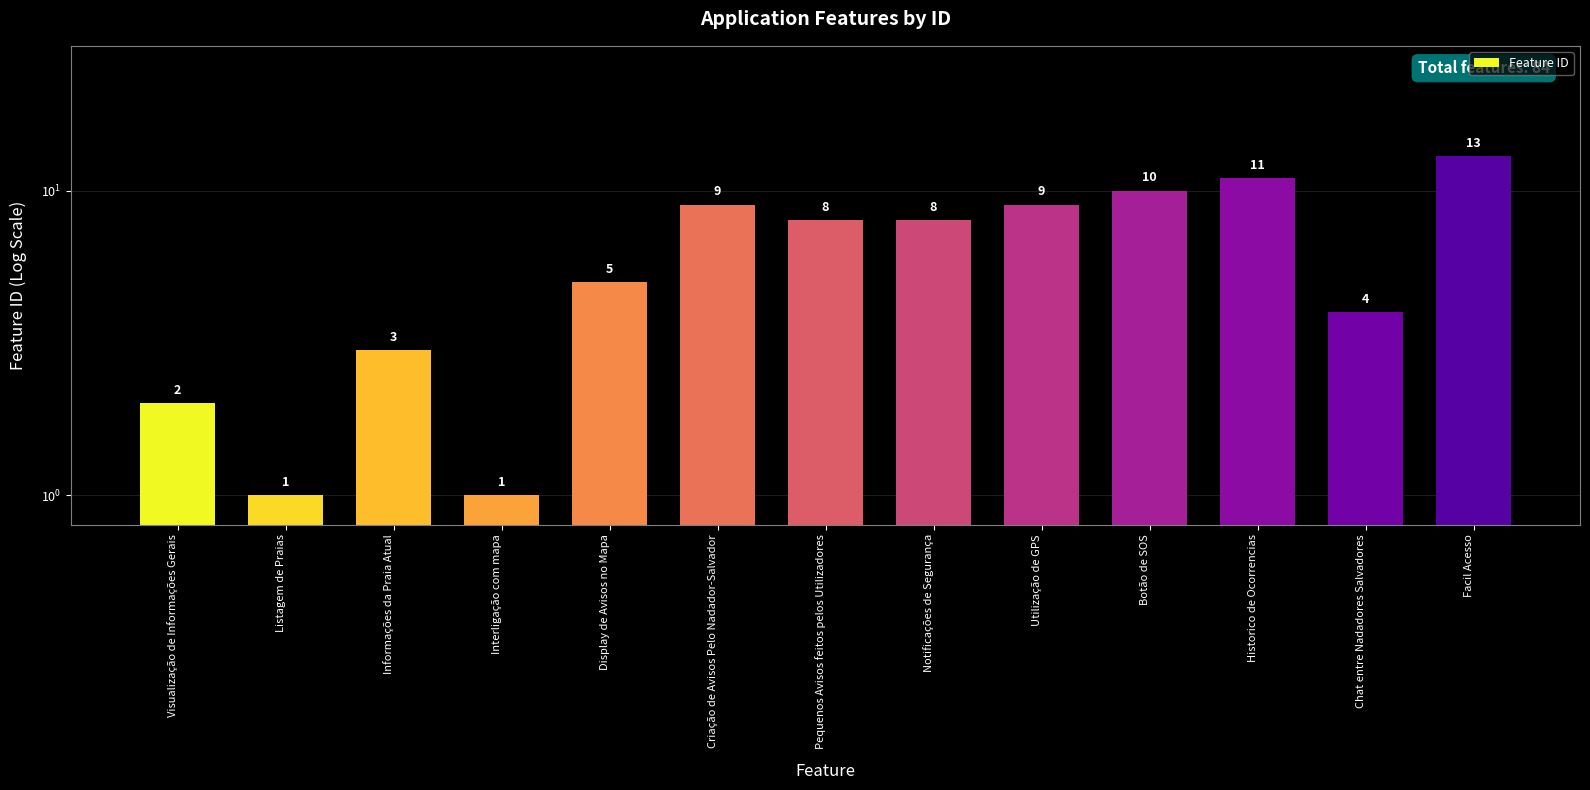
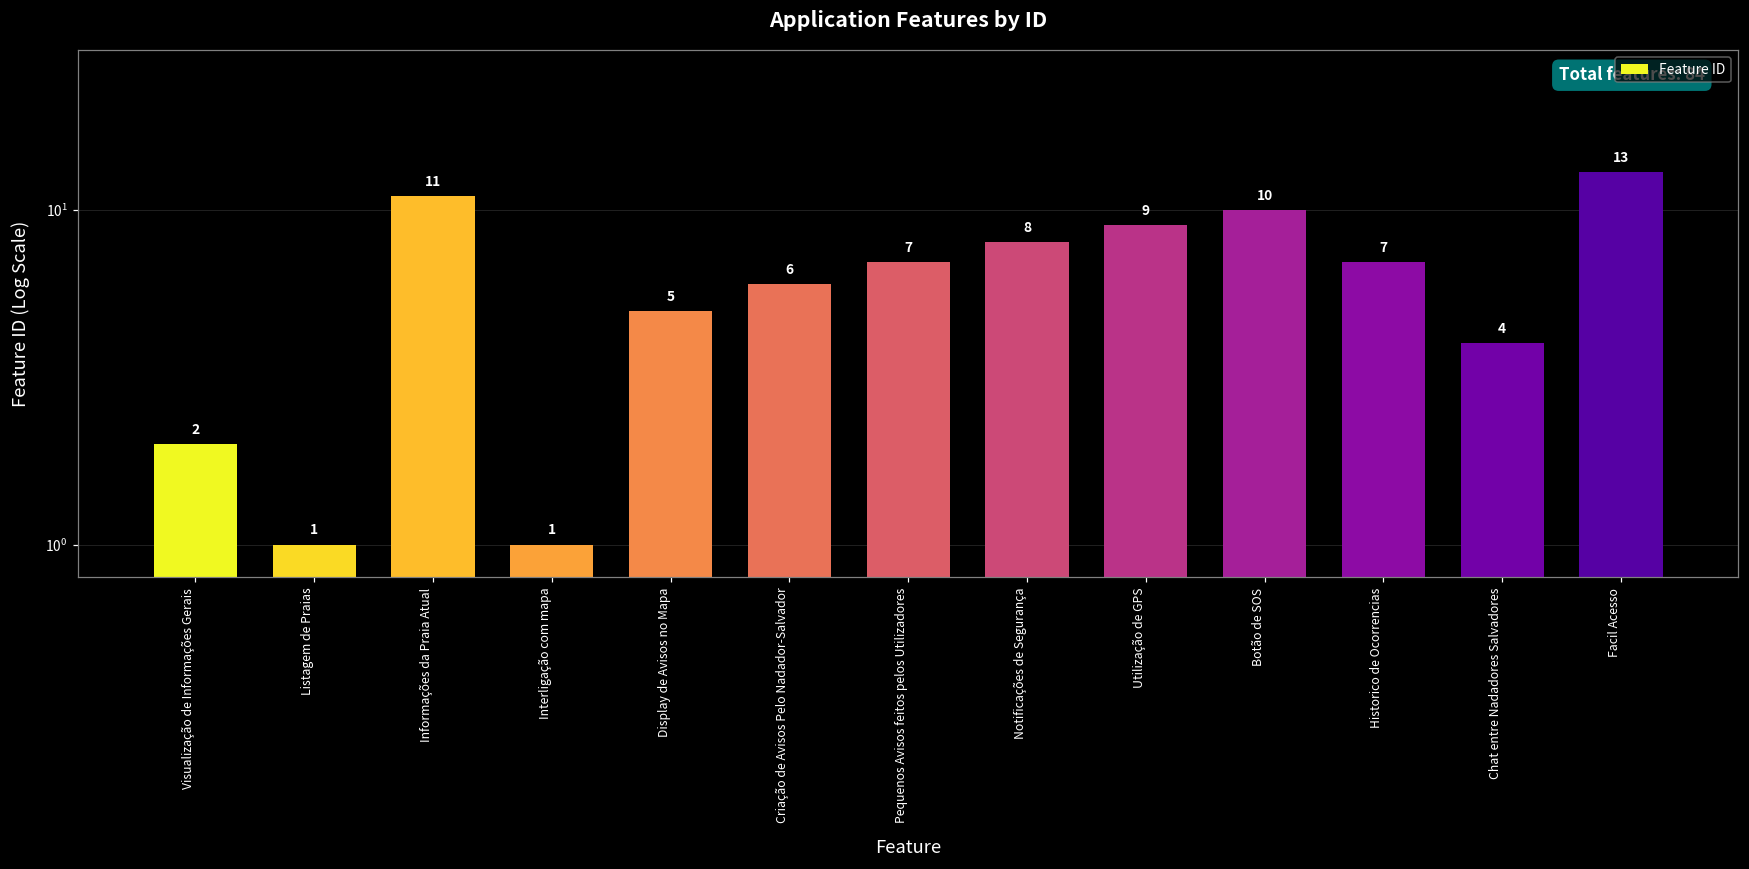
  {
    "Visualização de Informações Gerais": 2,
    "Listagem de Praias": 1,
-   "Informações da Praia Atual": 3,
+   "Informações da Praia Atual": 11,
    "Interligação com mapa": 1,
    "Display de Avisos no Mapa": 5,
-   "Criação de Avisos Pelo Nadador-Salvador": 9,
-   "Pequenos Avisos feitos pelos Utilizadores": 8,
+   "Criação de Avisos Pelo Nadador-Salvador": 6,
+   "Pequenos Avisos feitos pelos Utilizadores": 7,
    "Notificações de Segurança": 8,
    "Utilização de GPS": 9,
    "Botão de SOS": 10,
-   "Historico de Ocorrencias": 11,
+   "Historico de Ocorrencias": 7,
    "Chat entre Nadadores Salvadores": 4,
    "Facil Acesso": 13
  }
